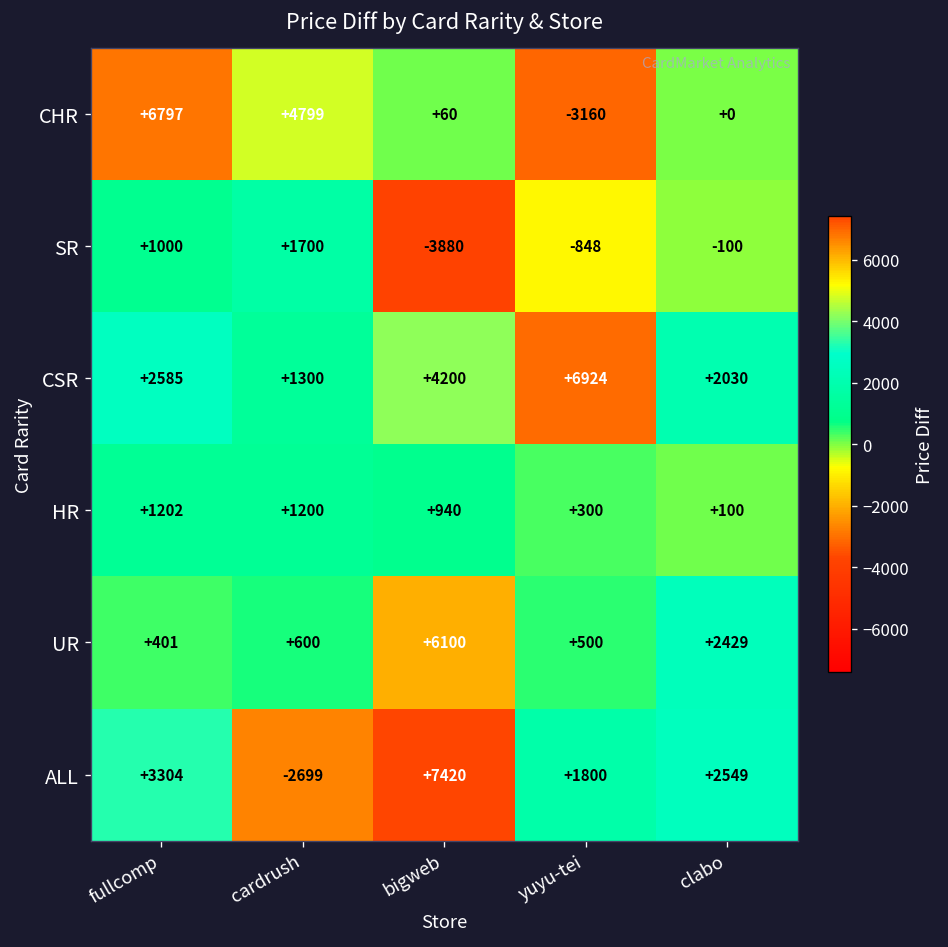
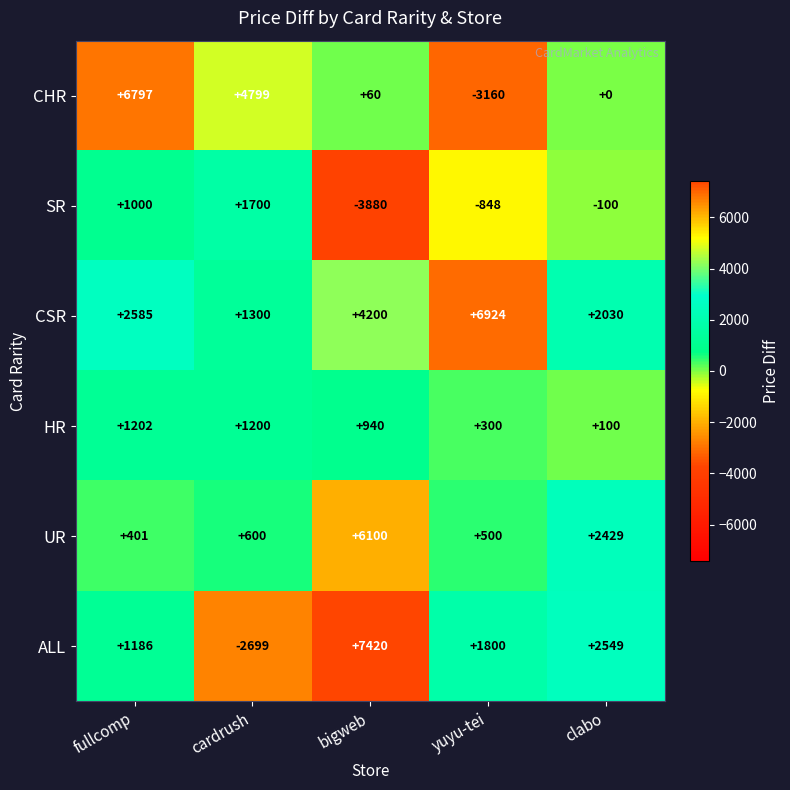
  {
    "CHR": {
      "fullcomp": "+6797",
      "cardrush": "+4799",
      "bigweb": "+60",
      "yuyu-tei": "-3160"
    },
    "SR": {
      "fullcomp": "+1000",
      "cardrush": "+1700",
      "bigweb": "-3880",
      "yuyu-tei": "-848",
      "clabo": "-100"
    },
    "CSR": {
      "fullcomp": "+2585",
      "cardrush": "+1300",
      "bigweb": "+4200",
      "yuyu-tei": "+6924",
      "clabo": "+2030"
    },
    "HR": {
      "fullcomp": "+1202",
      "cardrush": "+1200",
      "bigweb": "+940",
      "yuyu-tei": "+300",
      "clabo": "+100"
    },
    "UR": {
      "fullcomp": "+401",
      "cardrush": "+600",
      "bigweb": "+6100",
      "yuyu-tei": "+500",
      "clabo": "+2429"
    },
    "ALL": {
-     "fullcomp": "+3304",
+     "fullcomp": "+1186",
      "cardrush": "-2699",
      "bigweb": "+7420",
      "yuyu-tei": "+1800",
      "clabo": "+2549"
    }
  }
